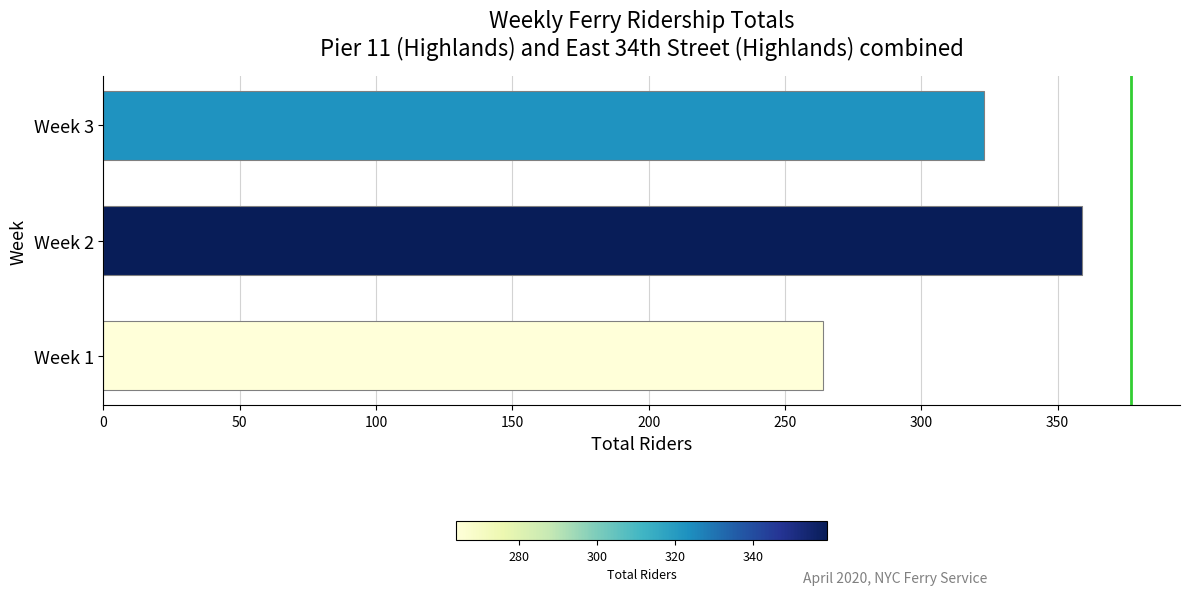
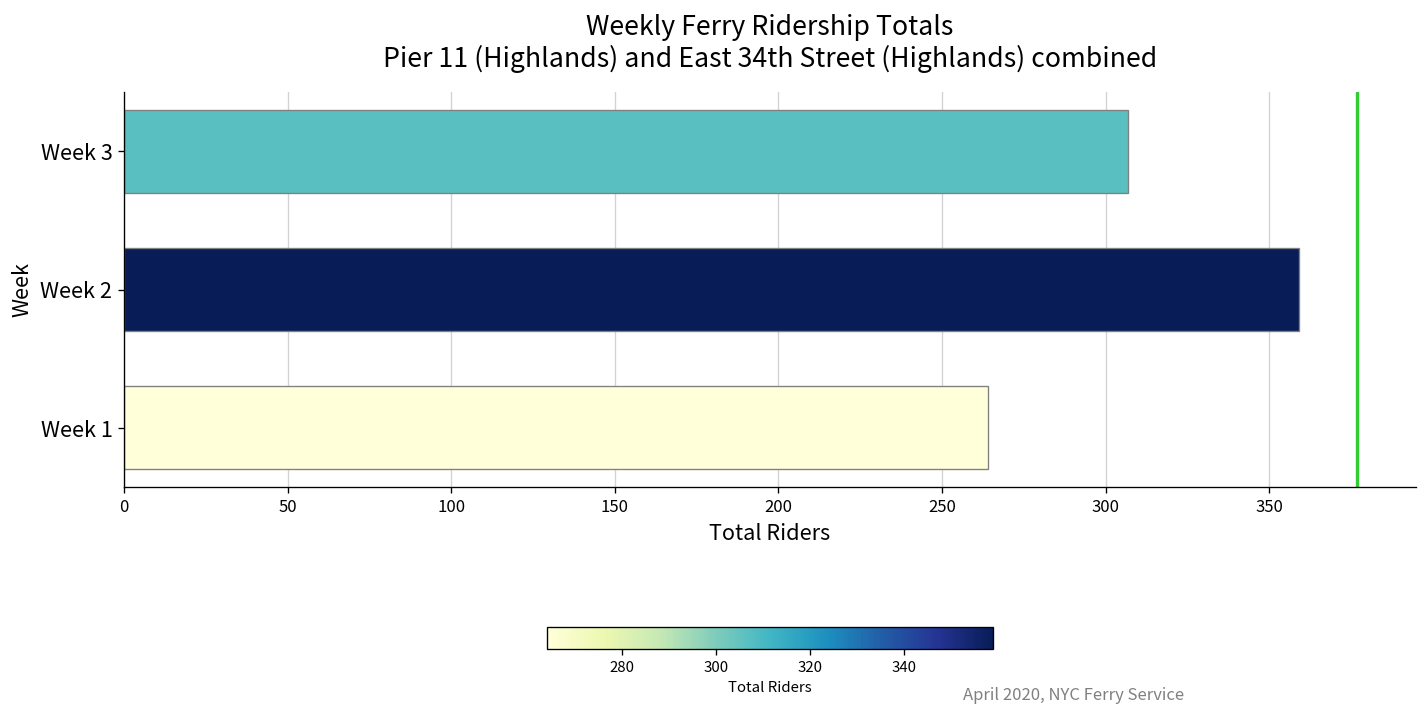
  {
-   "Week 3": 323,
+   "Week 3": 307,
    "Week 2": 359,
    "Week 1": 264
  }
